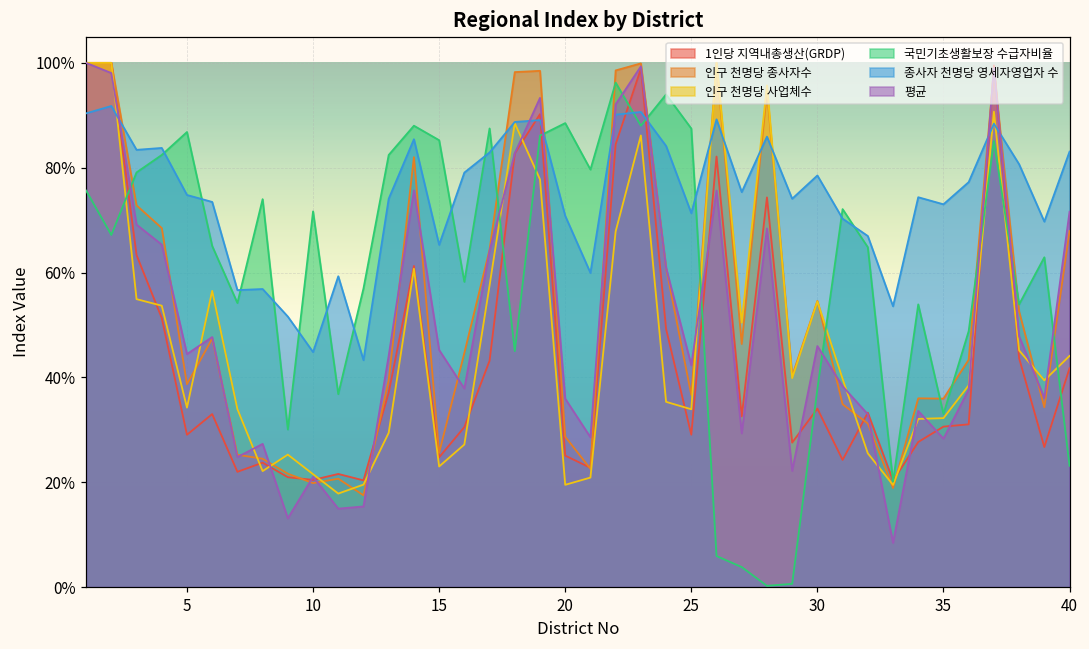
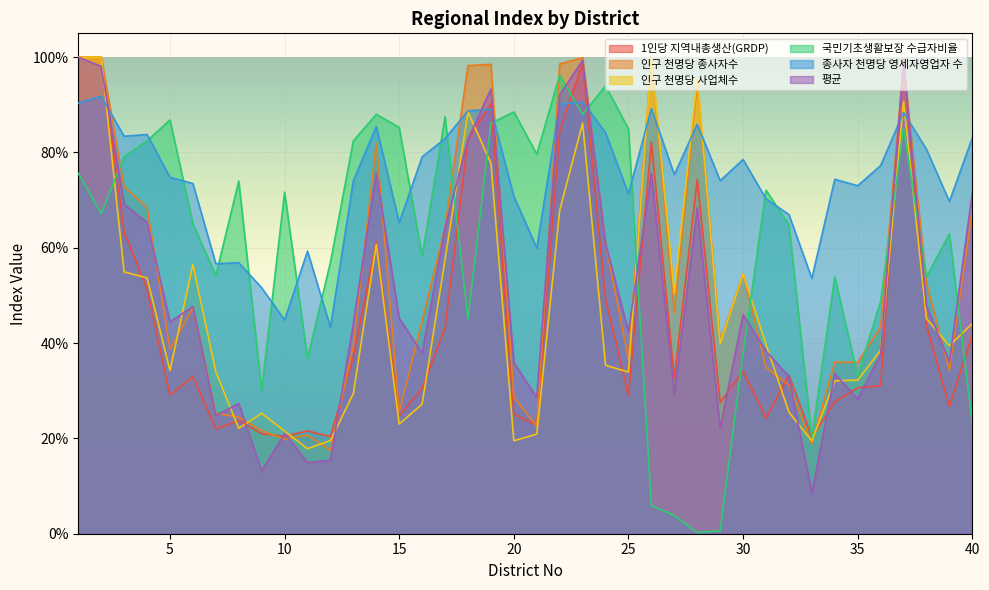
  {
    "인구 천명당 사업체수": {
      "5": "34%",
      "15": "23%",
      "20": "20%",
      "25": "34%",
      "35": "32%",
      "40": "44%"
    },
    "국민기초생활보장 수급자비율": {
      "5": "87%",
      "10": "72%",
      "15": "85%",
      "20": "89%",
-     "25": "87%",
+     "25": "85%",
      "30": "38%",
      "35": "33%",
      "40": "23%"
    },
    "종사자 천명당 영세자영업자 수": {
      "5": "75%",
      "10": "45%",
      "15": "65%",
      "20": "71%",
      "25": "71%",
      "30": "79%",
      "35": "73%",
      "40": "83%"
    },
    "평균": {
      "5": "44%",
      "15": "45%",
      "20": "36%",
      "25": "42%",
      "30": "46%",
      "35": "28%",
      "40": "72%"
    }
  }
